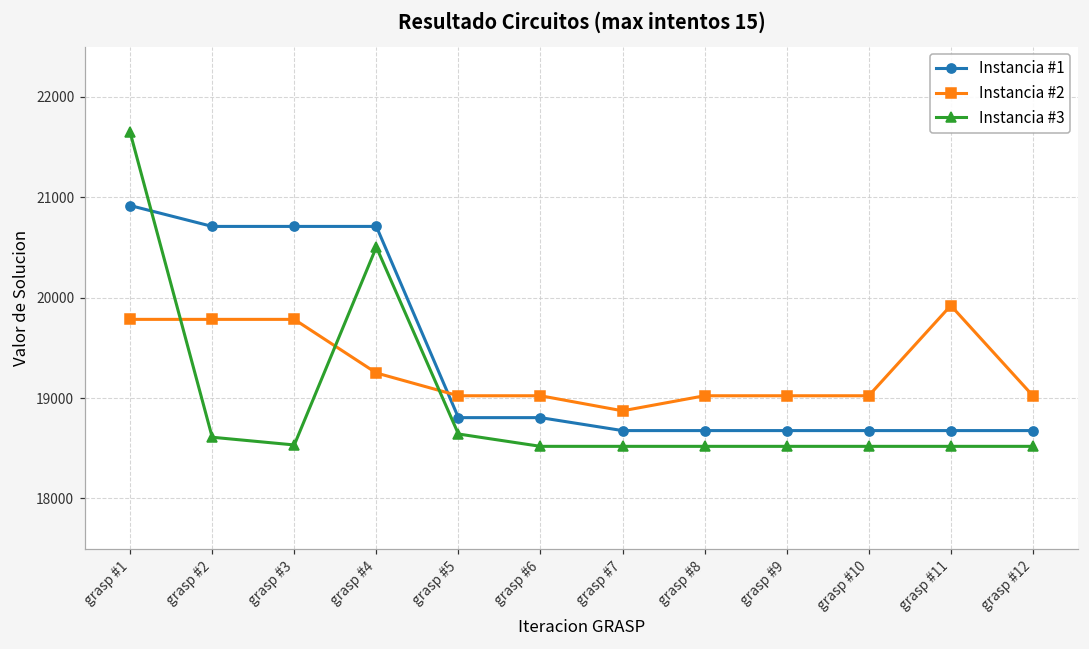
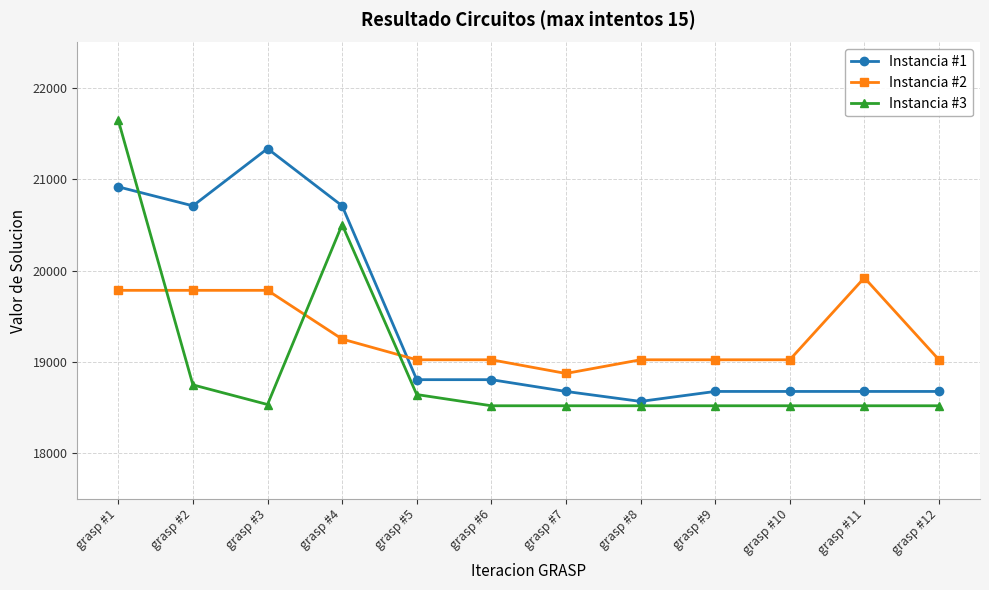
  {
    "Instancia #1": {
      "grasp #1": 20900,
      "grasp #2": 20700,
-     "grasp #3": 20700,
+     "grasp #3": 21300,
      "grasp #4": 20700,
      "grasp #5": 18800,
      "grasp #6": 18800,
      "grasp #7": 18700,
-     "grasp #8": 18700,
+     "grasp #8": 18600,
      "grasp #9": 18700,
      "grasp #10": 18700,
      "grasp #11": 18700,
      "grasp #12": 18700
    },
    "Instancia #2": {
      "grasp #1": 19800,
      "grasp #2": 19800,
      "grasp #3": 19800,
      "grasp #4": 19300,
      "grasp #5": 19000,
      "grasp #6": 19000,
      "grasp #7": 18900,
      "grasp #8": 19000,
      "grasp #9": 19000,
      "grasp #10": 19000,
      "grasp #11": 19900,
      "grasp #12": 19000
    },
    "Instancia #3": {
      "grasp #1": 21600,
-     "grasp #2": 18600,
+     "grasp #2": 18700,
      "grasp #3": 18500,
      "grasp #4": 20500,
      "grasp #5": 18600,
      "grasp #6": 18500,
      "grasp #7": 18500,
      "grasp #8": 18500,
      "grasp #9": 18500,
      "grasp #10": 18500,
      "grasp #11": 18500,
      "grasp #12": 18500
    }
  }
